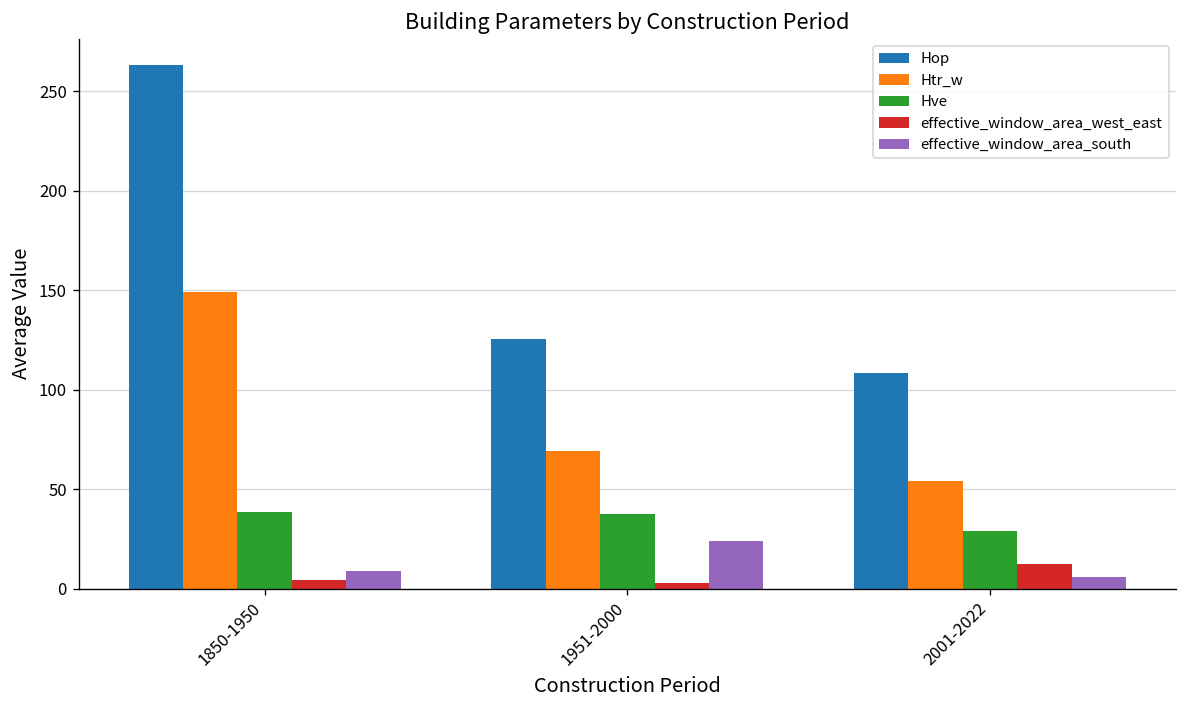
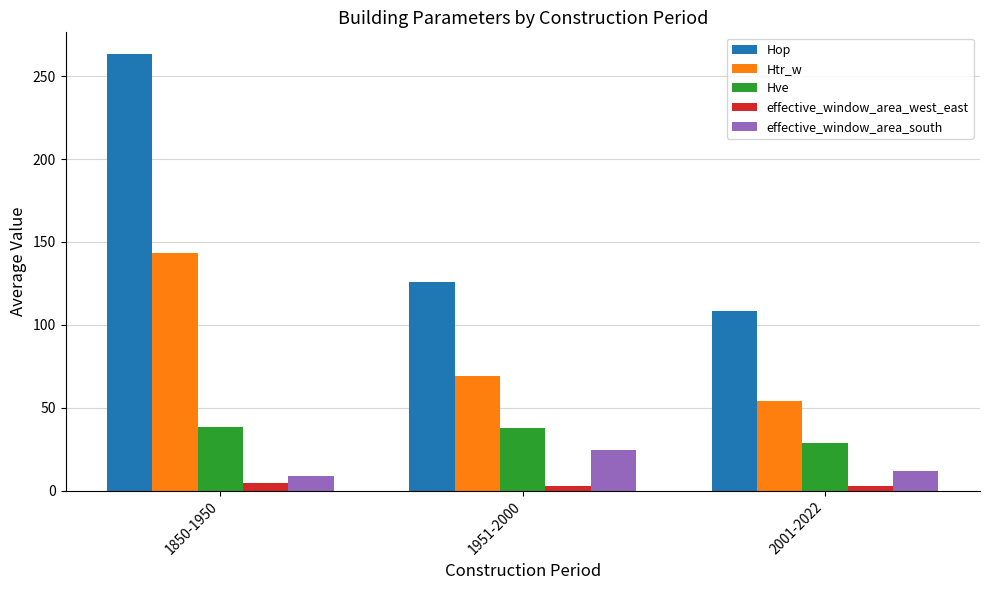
  {
    "Hop": {
      "1850-1950": 263,
      "1951-2000": 126,
      "2001-2022": 109
    },
    "Htr_w": {
-     "1850-1950": 149,
+     "1850-1950": 144,
      "1951-2000": 69,
      "2001-2022": 54
    },
    "Hve": {
      "1850-1950": 39,
      "1951-2000": 38,
      "2001-2022": 29
    },
    "effective_window_area_west_east": {
      "1850-1950": 4,
      "1951-2000": 3,
-     "2001-2022": 12
+     "2001-2022": 3
    },
    "effective_window_area_south": {
      "1850-1950": 9,
      "1951-2000": 24,
-     "2001-2022": 6
+     "2001-2022": 12
    }
  }
